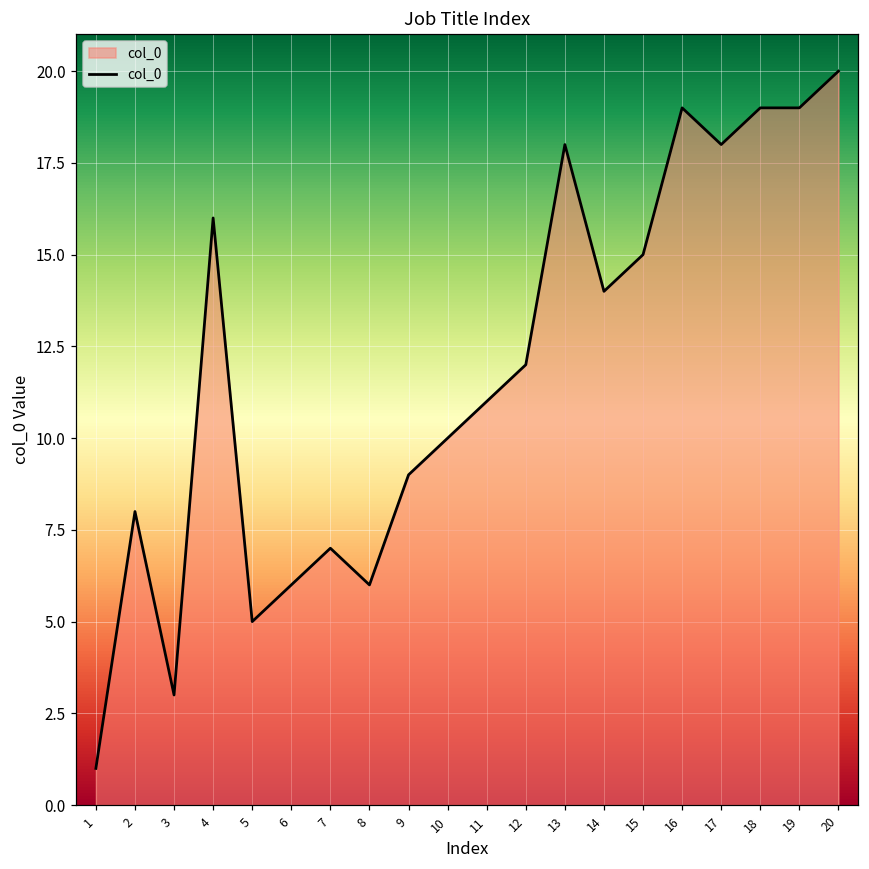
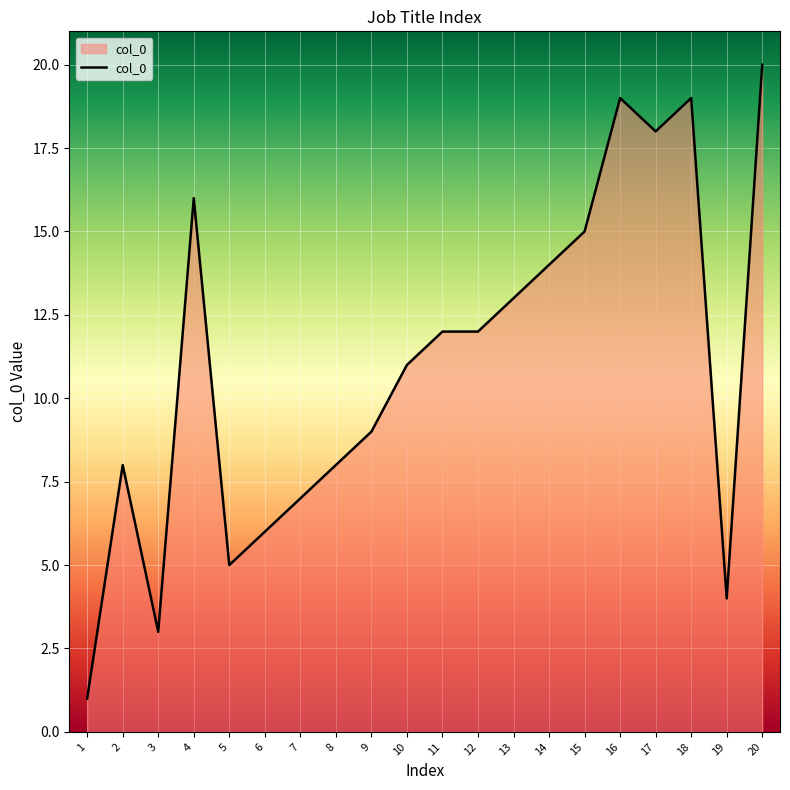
  {
    "1": 1,
    "2": 8,
    "3": 3,
    "4": 16,
    "5": 5,
    "6": 6,
    "7": 7,
-   "8": 6,
+   "8": 8,
    "9": 9,
-   "10": 10,
-   "11": 11,
+   "10": 11,
+   "11": 12,
    "12": 12,
-   "13": 18,
+   "13": 13,
    "14": 14,
    "15": 15,
    "16": 19,
    "17": 18,
    "18": 19,
-   "19": 19,
+   "19": 4,
    "20": 20
  }
